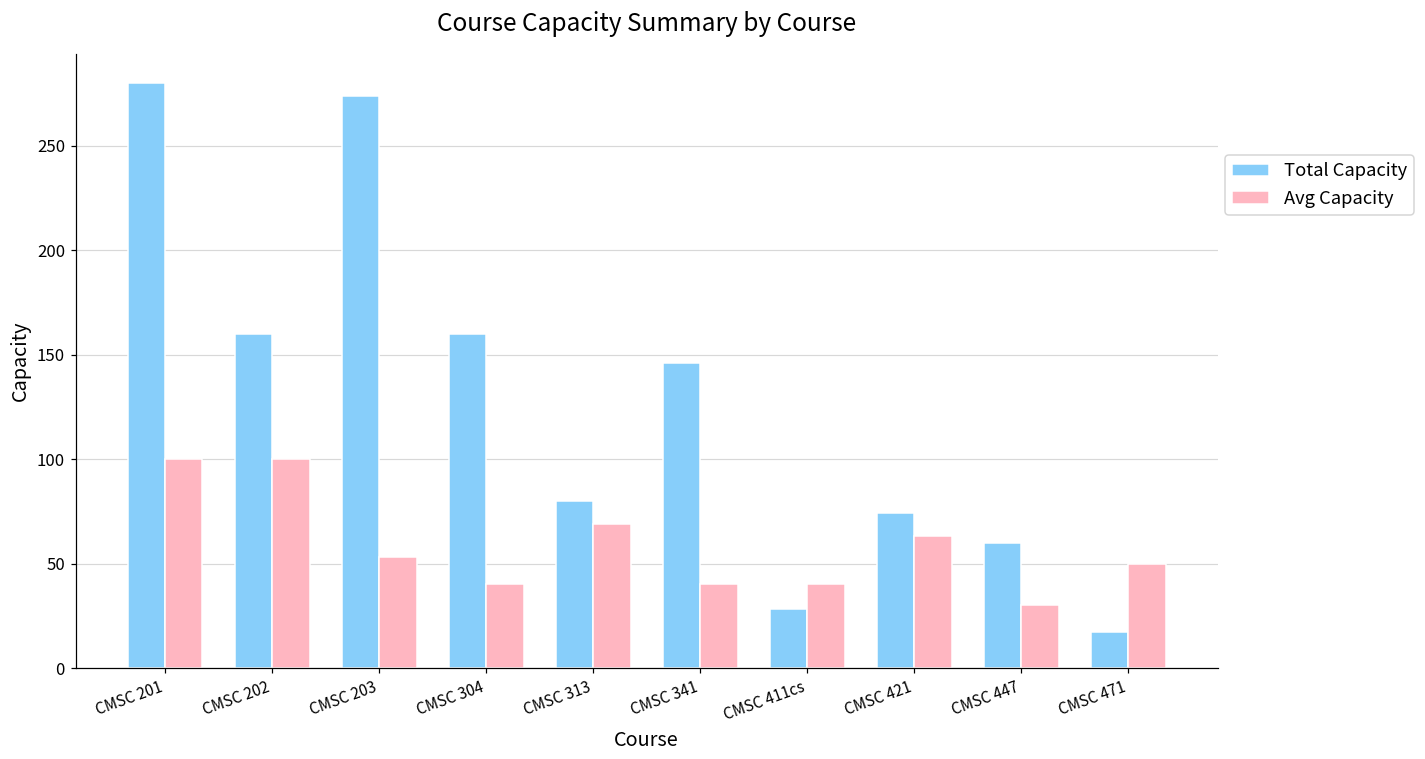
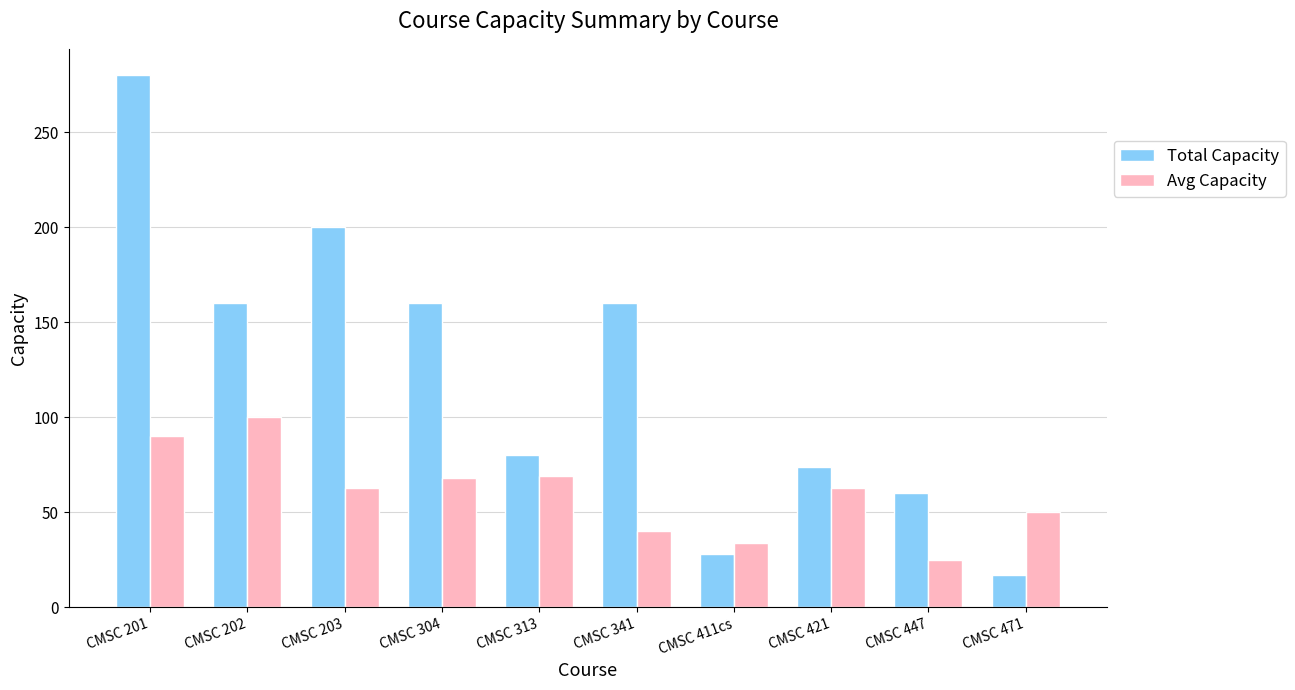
  {
    "Total Capacity": {
      "CMSC 201": 280,
      "CMSC 202": 160,
-     "CMSC 203": 274,
+     "CMSC 203": 200,
      "CMSC 304": 160,
      "CMSC 313": 80,
-     "CMSC 341": 146,
+     "CMSC 341": 160,
      "CMSC 411cs": 28,
      "CMSC 421": 74,
      "CMSC 447": 60,
      "CMSC 471": 17
    },
    "Avg Capacity": {
-     "CMSC 201": 100,
+     "CMSC 201": 90,
      "CMSC 202": 100,
-     "CMSC 203": 53,
-     "CMSC 304": 40,
+     "CMSC 203": 63,
+     "CMSC 304": 68,
      "CMSC 313": 69,
      "CMSC 341": 40,
-     "CMSC 411cs": 40,
+     "CMSC 411cs": 34,
      "CMSC 421": 63,
-     "CMSC 447": 30,
+     "CMSC 447": 25,
      "CMSC 471": 50
    }
  }
